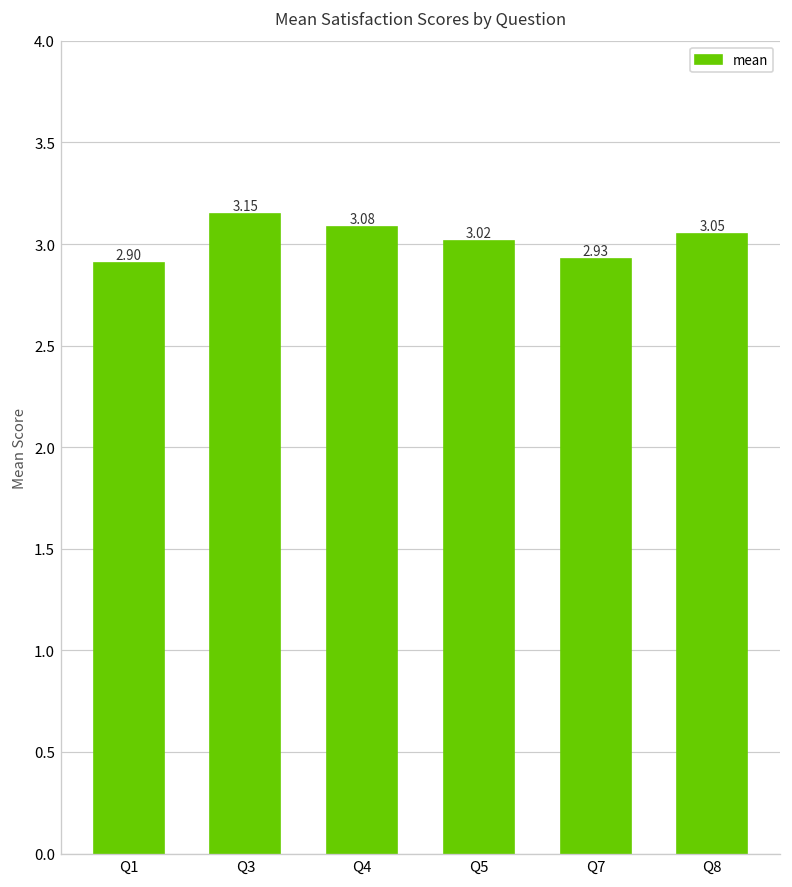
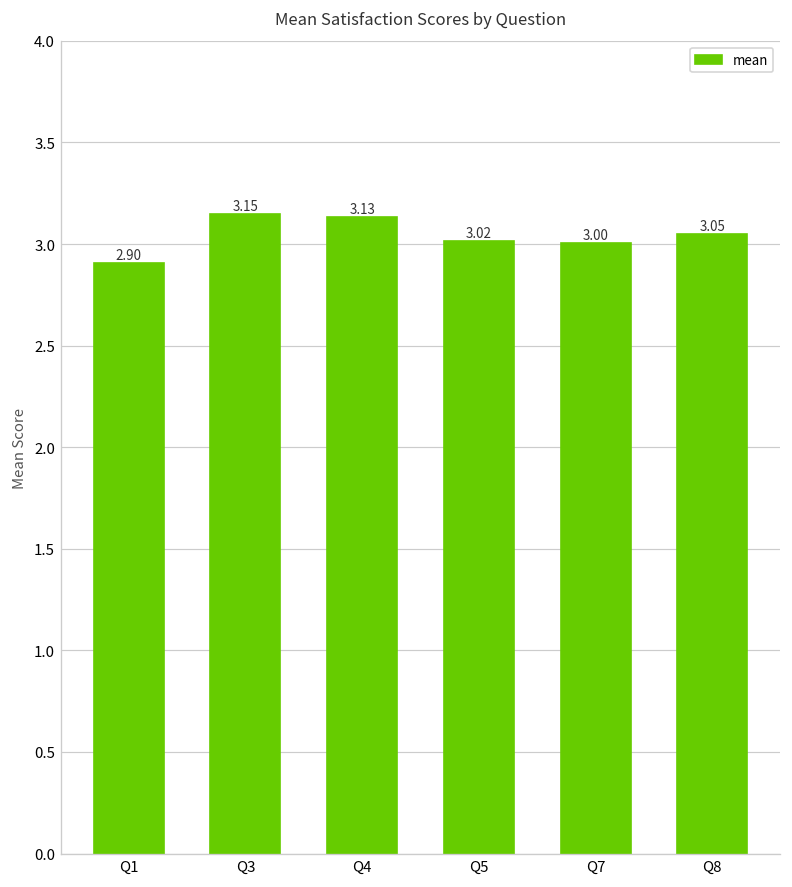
  {
    "Q1": 2.90,
    "Q3": 3.15,
-   "Q4": 3.08,
+   "Q4": 3.13,
    "Q5": 3.02,
-   "Q7": 2.93,
+   "Q7": 3.00,
    "Q8": 3.05
  }
